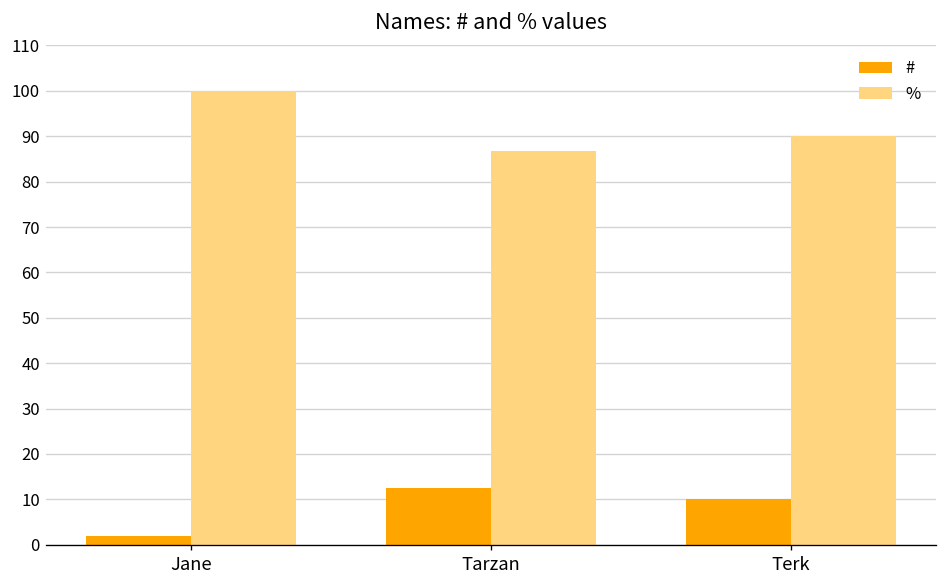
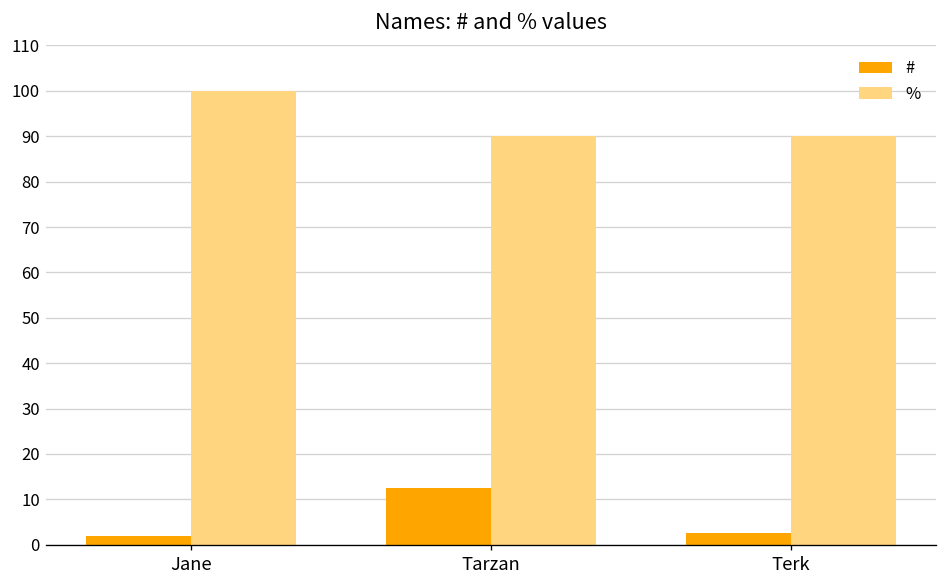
  {
    "#": {
      "Jane": 2,
      "Tarzan": 12,
-     "Terk": 10
+     "Terk": 3
    },
    "%": {
      "Jane": 100,
-     "Tarzan": 87,
+     "Tarzan": 90,
      "Terk": 90
    }
  }
